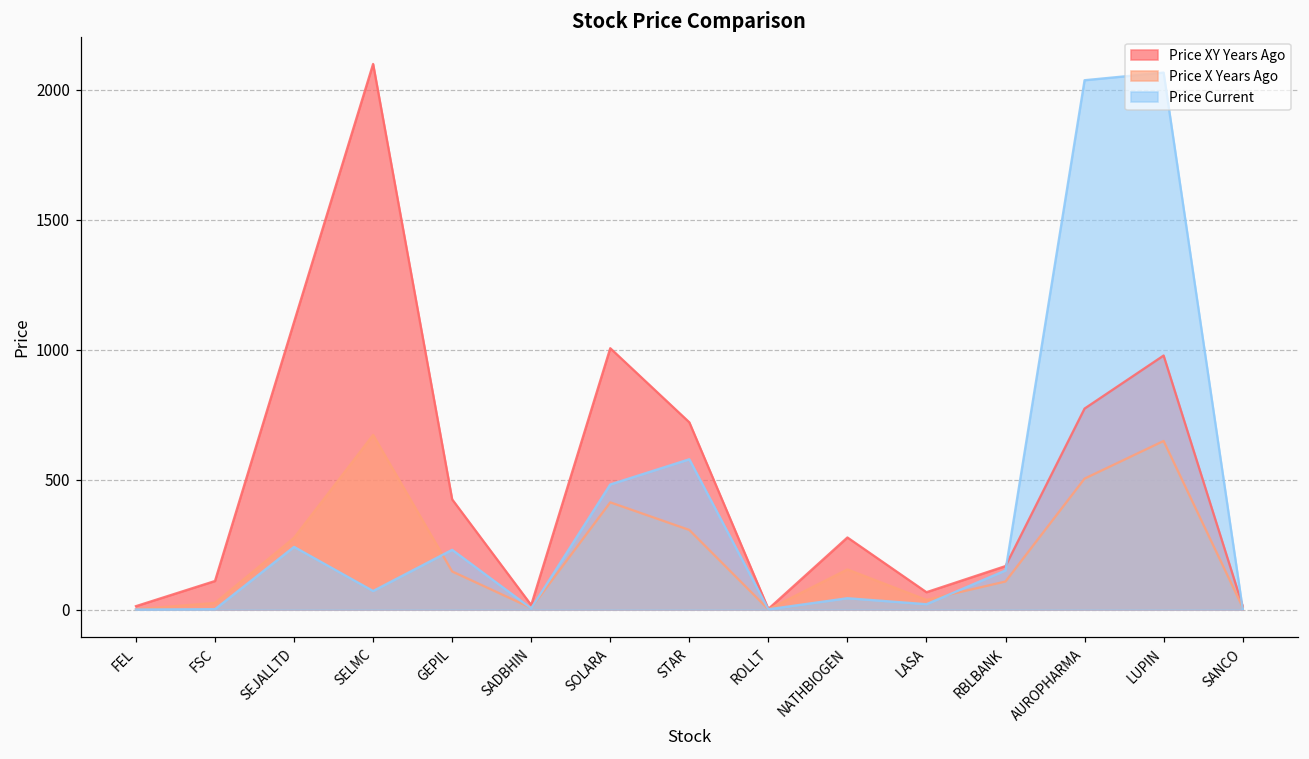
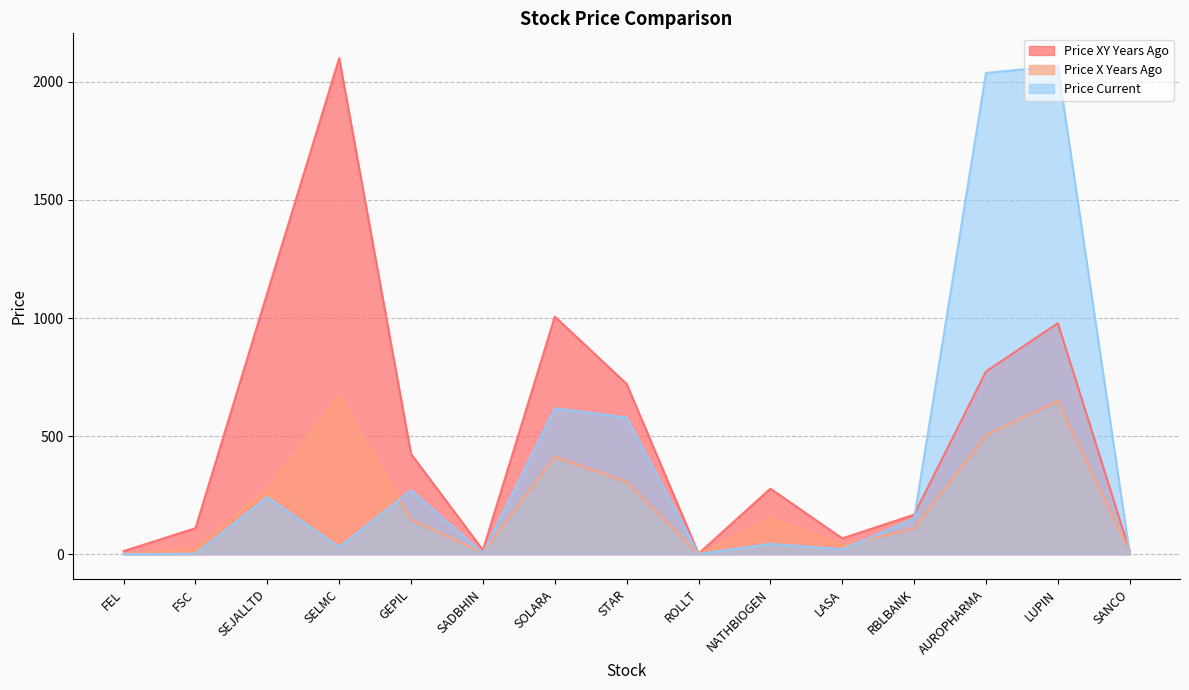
  {
    "Price Current": {
      "FSC": 0,
      "SEJALLTD": 240,
-     "SELMC": 70,
-     "GEPIL": 230,
-     "SOLARA": 480,
+     "SELMC": 30,
+     "GEPIL": 270,
+     "SOLARA": 620,
      "STAR": 580,
      "NATHBIOGEN": 40,
      "LASA": 20,
      "RBLBANK": 150,
      "AUROPHARMA": 2040
    }
  }
